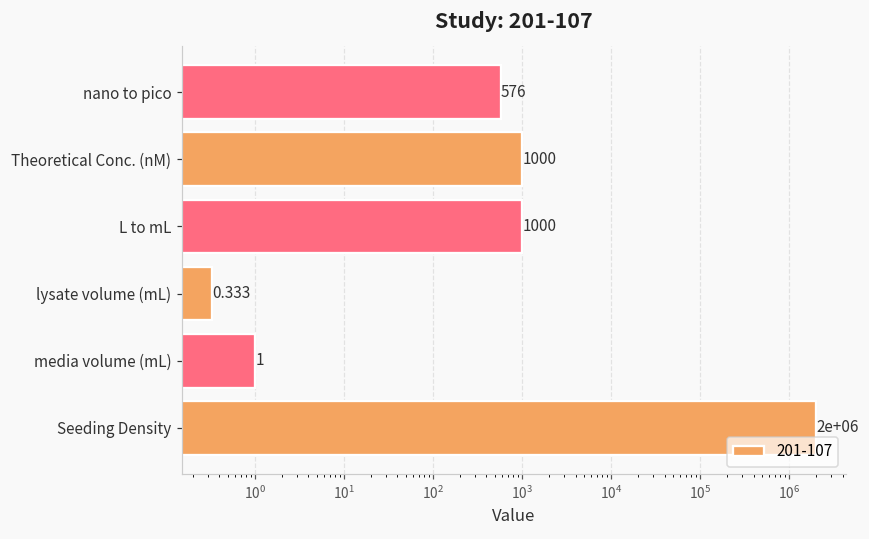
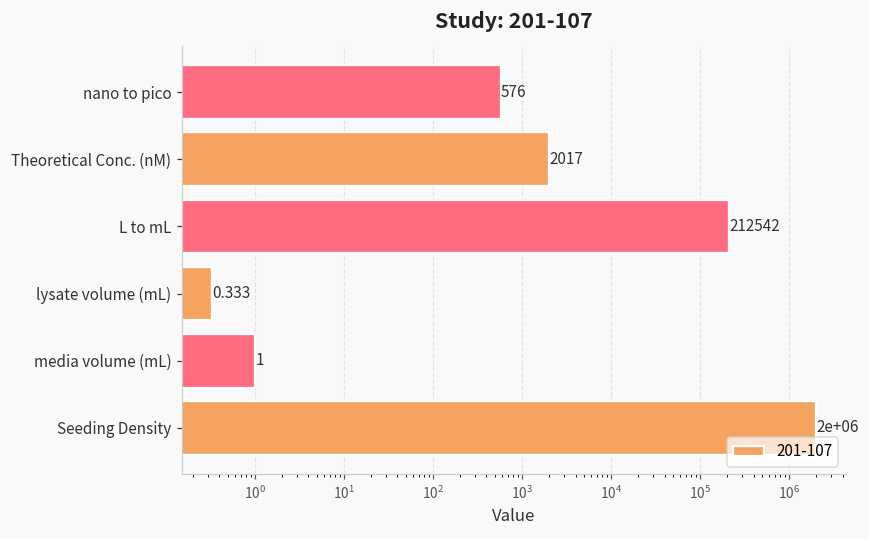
  {
    "nano to pico": "576",
-   "Theoretical Conc. (nM)": "1000",
-   "L to mL": "1000",
+   "Theoretical Conc. (nM)": "2017",
+   "L to mL": "212542",
    "lysate volume (mL)": "0.333",
    "media volume (mL)": "1",
    "Seeding Density": "2e+06"
  }
